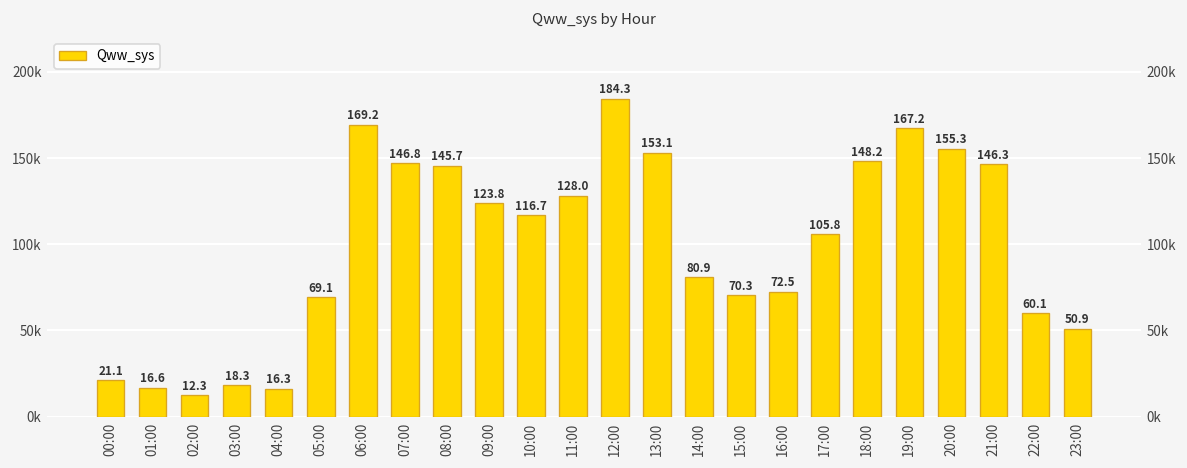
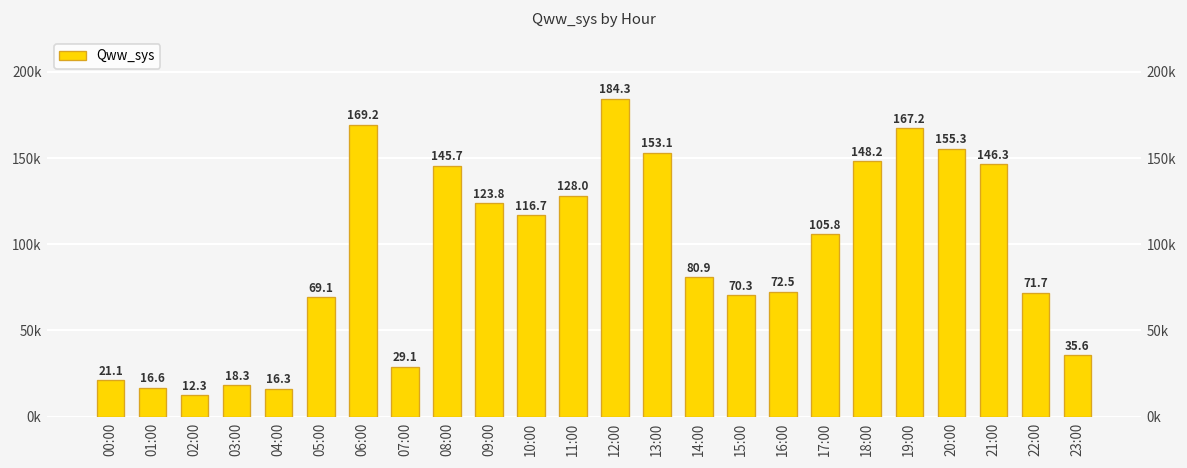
  {
-   "07:00": 146.8,
-   "22:00": 60.1,
-   "23:00": 50.9
+   "07:00": 29.1,
+   "22:00": 71.7,
+   "23:00": 35.6
  }
